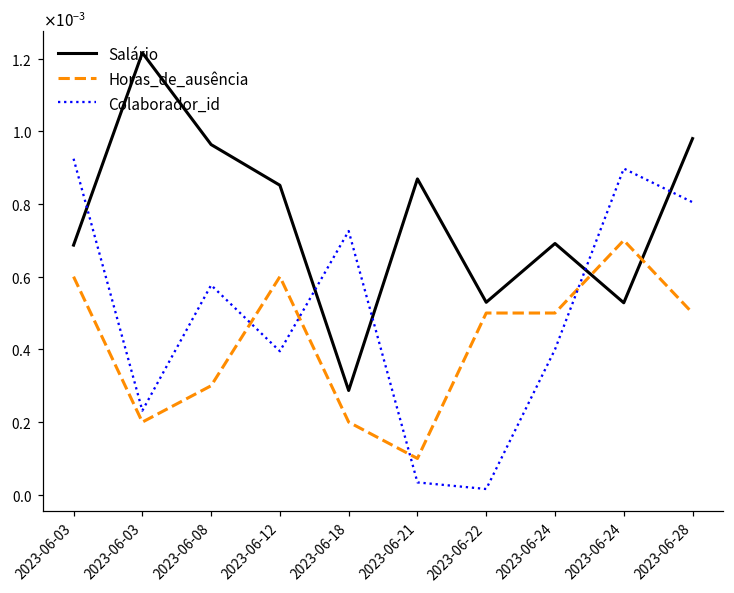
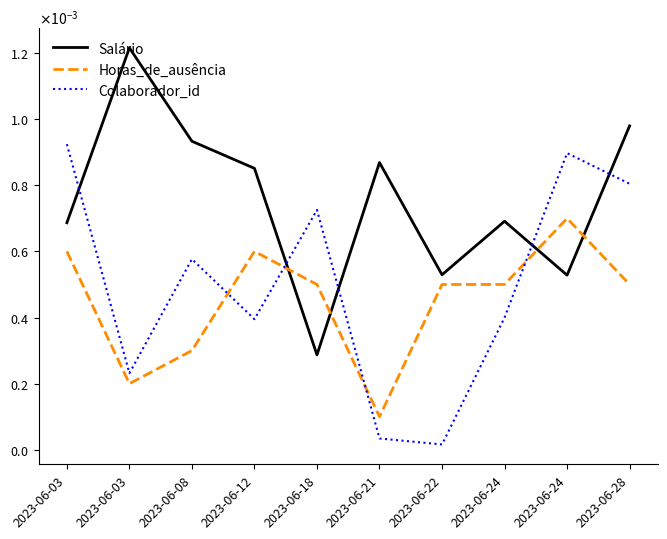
  {
    "Salário": {
-     "2023-06-08": 0.00096,
+     "2023-06-08": 0.00093,
      "2023-06-12": 0.00085,
      "2023-06-18": 0.00029,
      "2023-06-21": 0.00087,
      "2023-06-22": 0.00053,
      "2023-06-28": 0.00098
    },
    "Horas_de_ausência": {
      "2023-06-08": 0.00030,
      "2023-06-12": 0.00060,
-     "2023-06-18": 0.00020,
+     "2023-06-18": 0.00050,
      "2023-06-21": 0.00010,
      "2023-06-22": 0.00050,
      "2023-06-28": 0.00050
    },
    "Colaborador_id": {
      "2023-06-08": 0.00058,
      "2023-06-12": 0.00039,
      "2023-06-18": 0.00073,
      "2023-06-21": 0.00003,
      "2023-06-22": 0.00002,
      "2023-06-28": 0.00080
    }
  }
